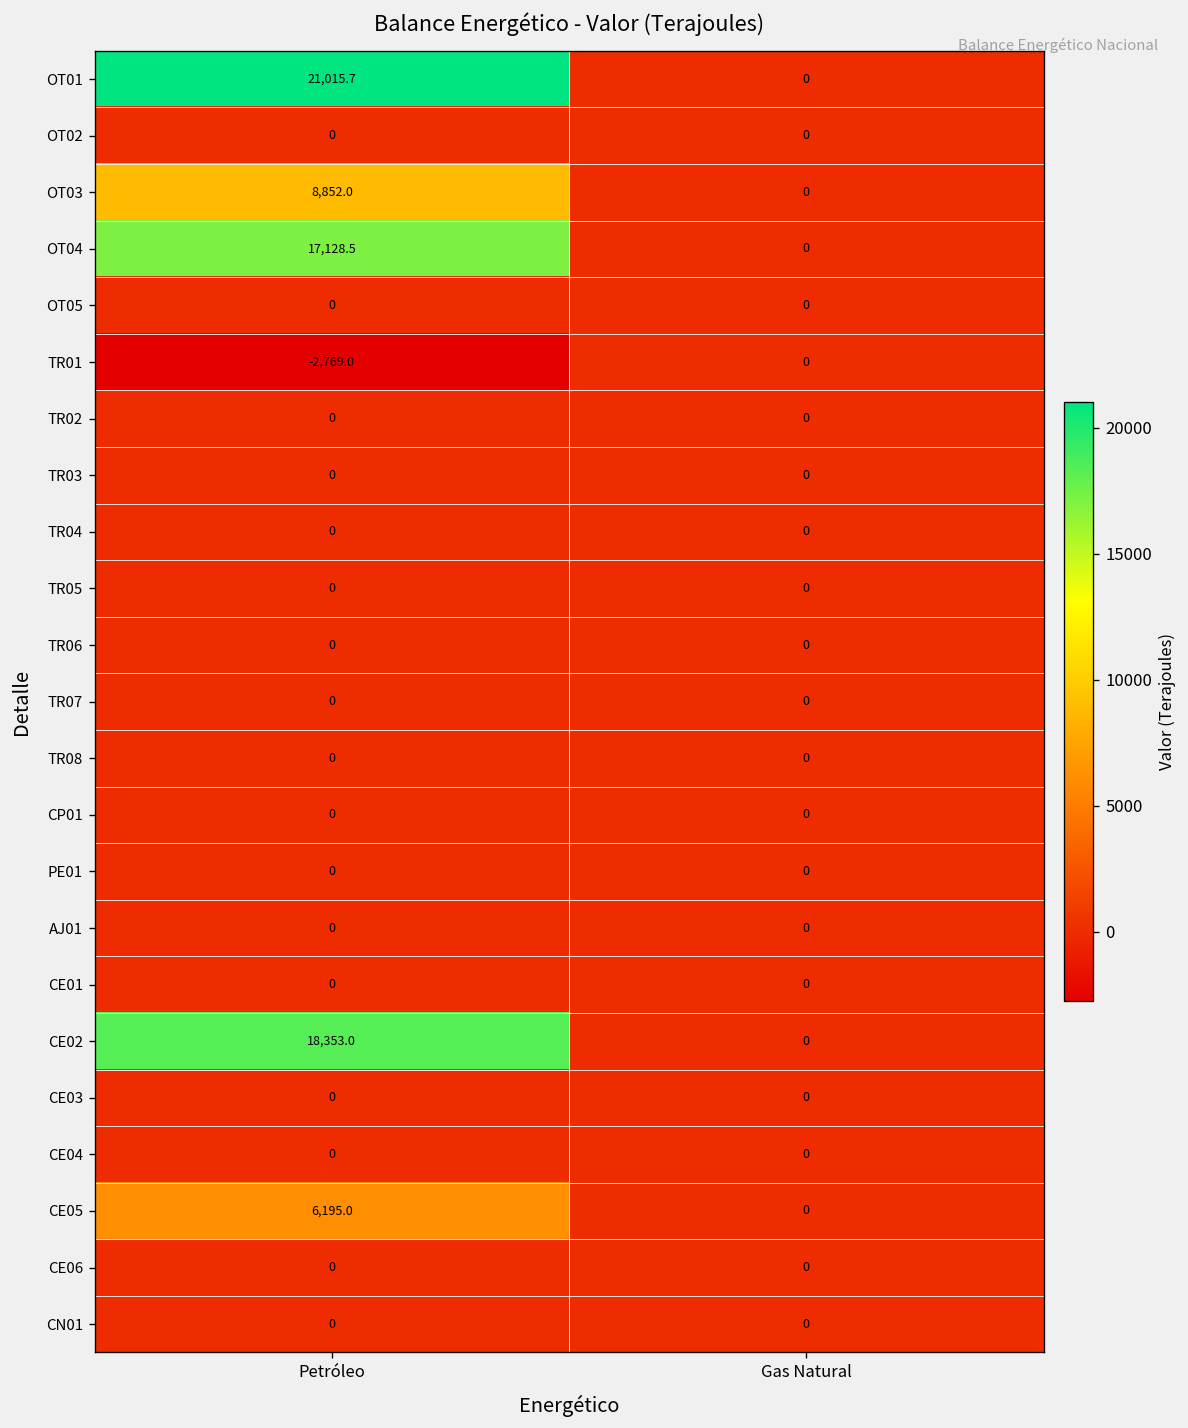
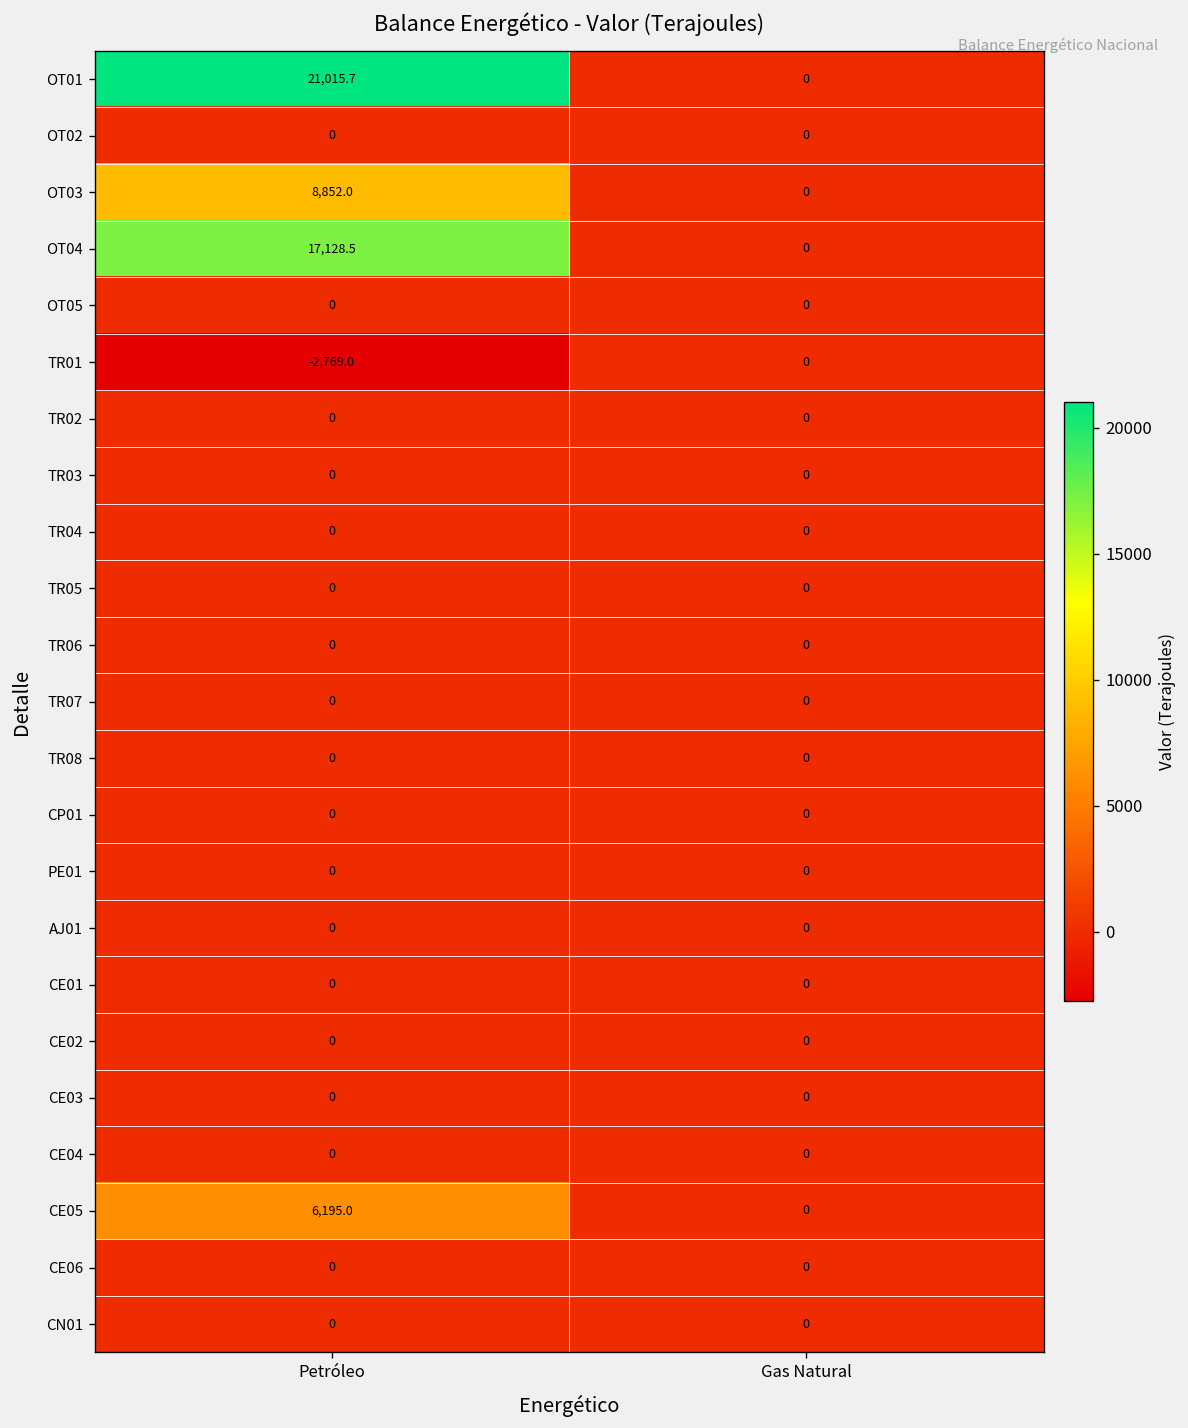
  {
    "OT01": {
      "Petróleo": "21,015.7",
      "Gas Natural": "0"
    },
    "OT02": {
      "Petróleo": "0",
      "Gas Natural": "0"
    },
    "OT03": {
      "Petróleo": "8,852.0",
      "Gas Natural": "0"
    },
    "OT04": {
      "Petróleo": "17,128.5",
      "Gas Natural": "0"
    },
    "OT05": {
      "Petróleo": "0",
      "Gas Natural": "0"
    },
    "TR01": {
      "Petróleo": "-2,769.0",
      "Gas Natural": "0"
    },
    "TR02": {
      "Petróleo": "0",
      "Gas Natural": "0"
    },
    "TR03": {
      "Petróleo": "0",
      "Gas Natural": "0"
    },
    "TR04": {
      "Petróleo": "0",
      "Gas Natural": "0"
    },
    "TR05": {
      "Petróleo": "0",
      "Gas Natural": "0"
    },
    "TR06": {
      "Petróleo": "0",
      "Gas Natural": "0"
    },
    "TR07": {
      "Petróleo": "0",
      "Gas Natural": "0"
    },
    "TR08": {
      "Petróleo": "0",
      "Gas Natural": "0"
    },
    "CP01": {
      "Petróleo": "0",
      "Gas Natural": "0"
    },
    "PE01": {
      "Petróleo": "0",
      "Gas Natural": "0"
    },
    "AJ01": {
      "Petróleo": "0",
      "Gas Natural": "0"
    },
    "CE01": {
      "Petróleo": "0",
      "Gas Natural": "0"
    },
    "CE02": {
-     "Petróleo": "18,353.0",
+     "Petróleo": "0",
      "Gas Natural": "0"
    },
    "CE03": {
      "Petróleo": "0",
      "Gas Natural": "0"
    },
    "CE04": {
      "Petróleo": "0",
      "Gas Natural": "0"
    },
    "CE05": {
      "Petróleo": "6,195.0",
      "Gas Natural": "0"
    },
    "CE06": {
      "Petróleo": "0",
      "Gas Natural": "0"
    },
    "CN01": {
      "Petróleo": "0",
      "Gas Natural": "0"
    }
  }
